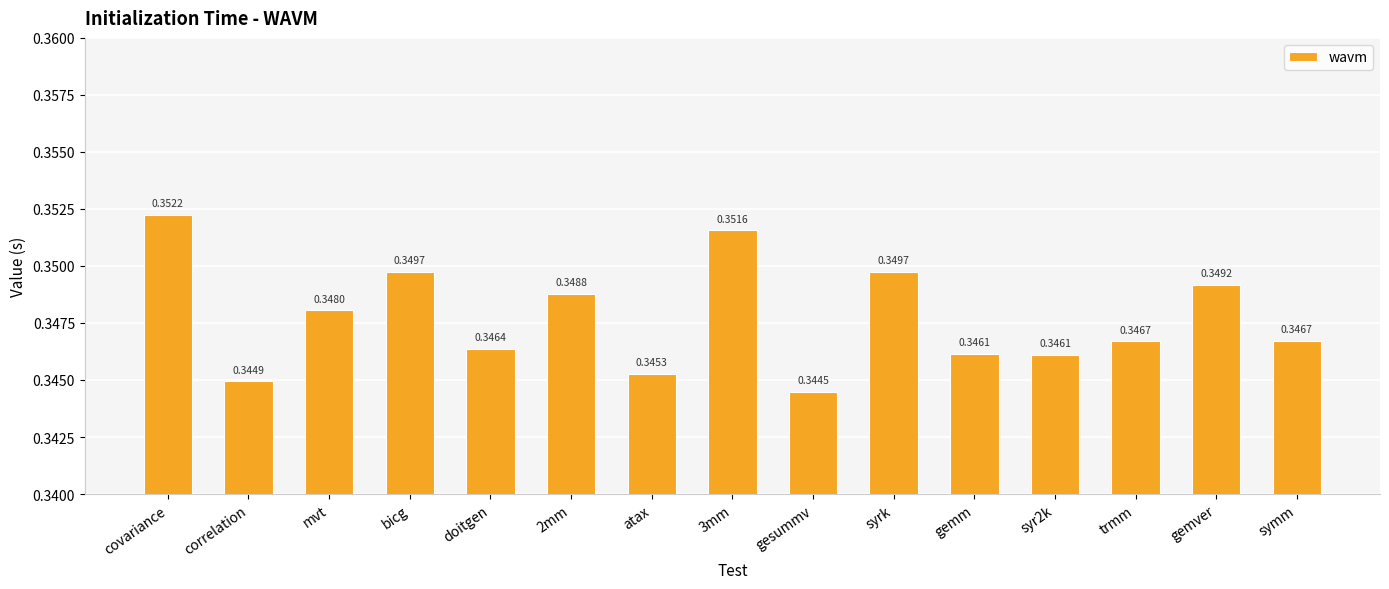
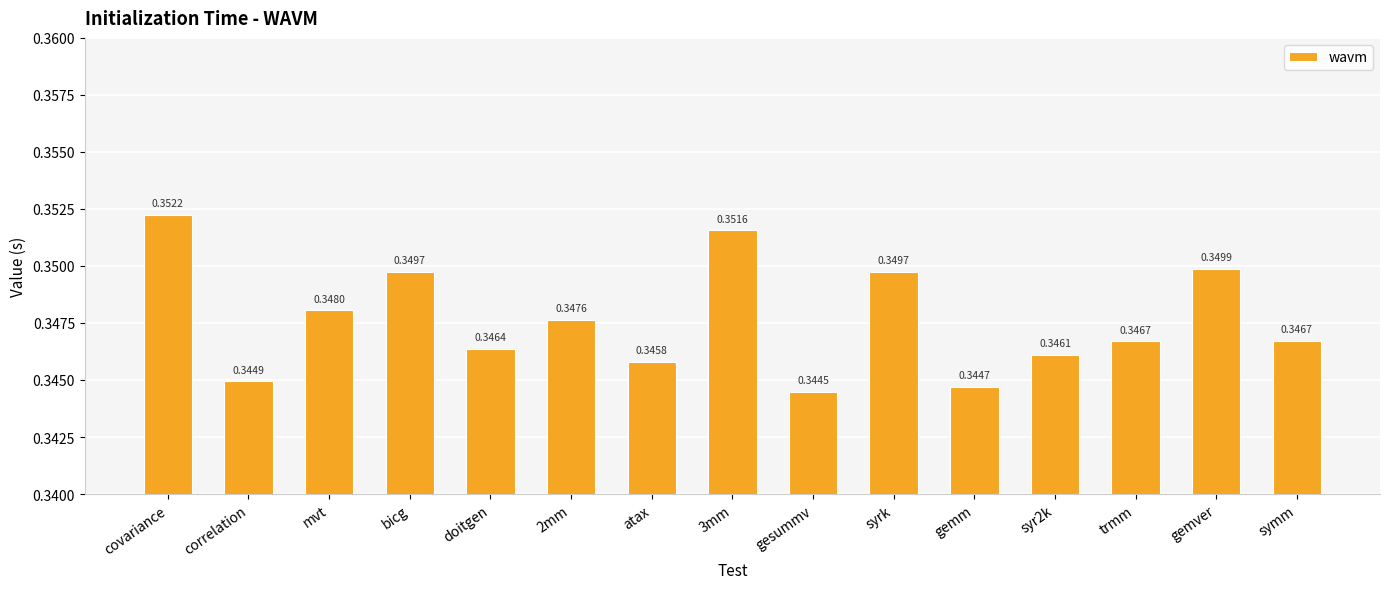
  {
    "covariance": 0.3522,
    "correlation": 0.3449,
    "mvt": 0.3480,
    "bicg": 0.3497,
    "doitgen": 0.3464,
-   "2mm": 0.3488,
-   "atax": 0.3453,
+   "2mm": 0.3476,
+   "atax": 0.3458,
    "3mm": 0.3516,
    "gesummv": 0.3445,
    "syrk": 0.3497,
-   "gemm": 0.3461,
+   "gemm": 0.3447,
    "syr2k": 0.3461,
    "trmm": 0.3467,
-   "gemver": 0.3492,
+   "gemver": 0.3499,
    "symm": 0.3467
  }
